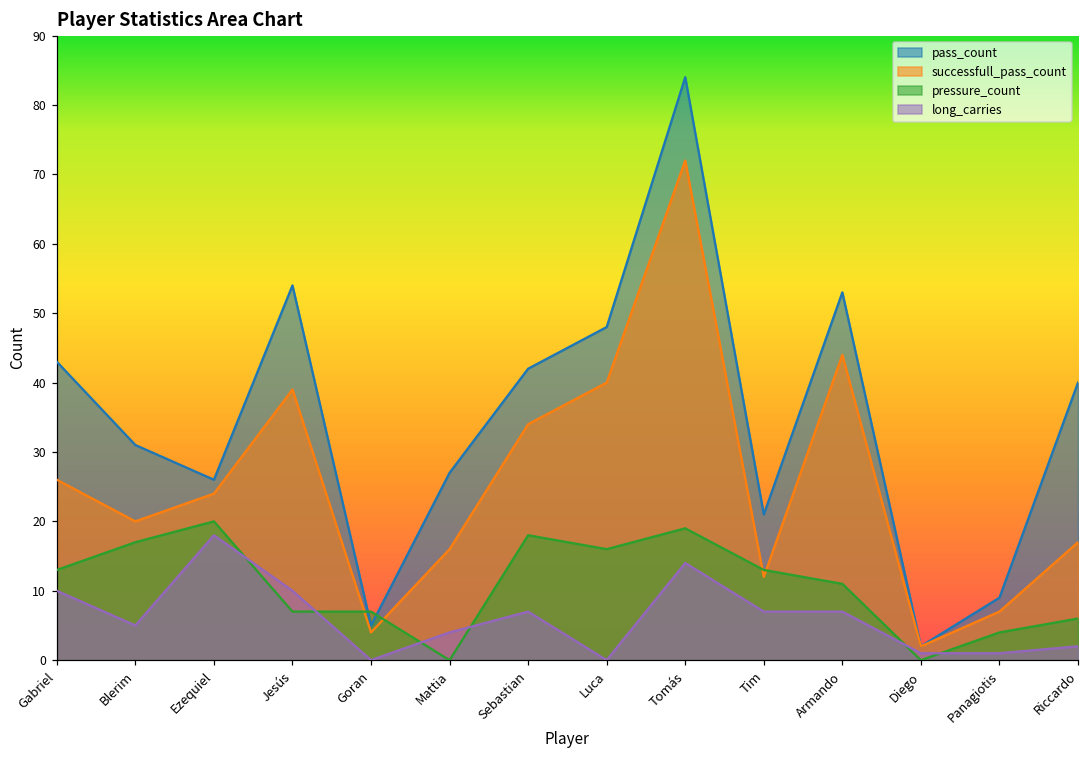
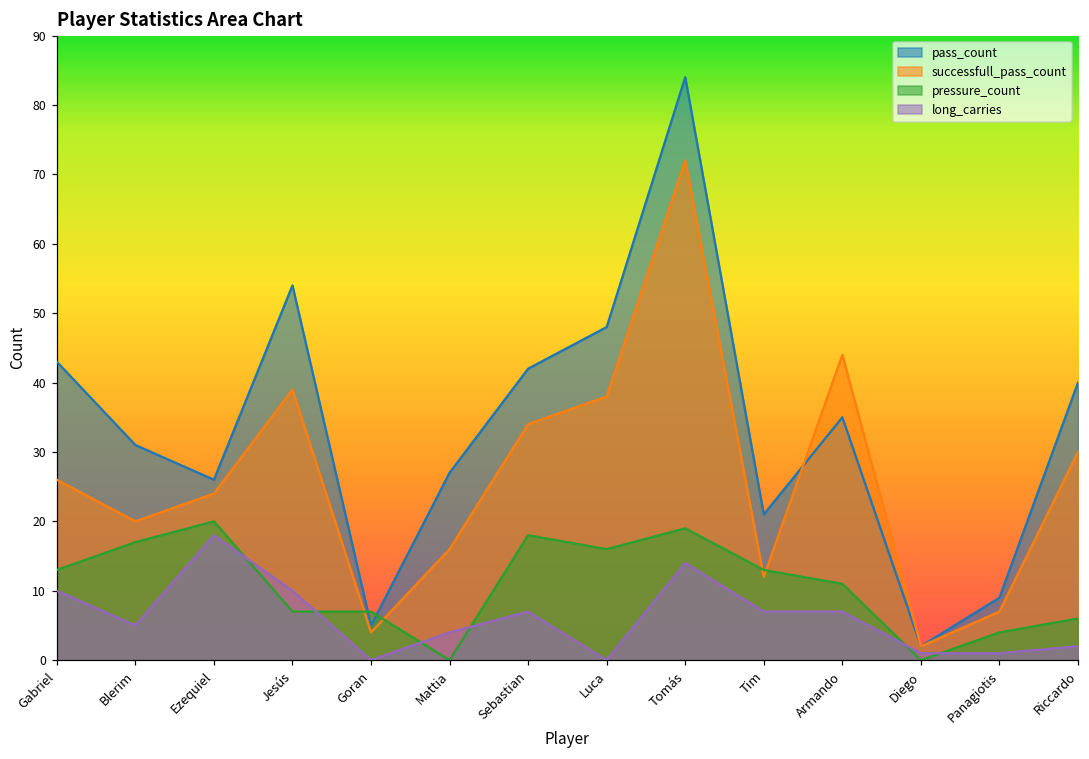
  {
    "pass_count": {
      "Gabriel": 43,
      "Blerim": 31,
      "Ezequiel": 26,
      "Jesús": 54,
      "Goran": 5,
      "Mattia": 27,
      "Sebastian": 42,
      "Luca": 48,
      "Tomás": 84,
      "Tim": 21,
-     "Armando": 53,
+     "Armando": 35,
      "Panagiotis": 9,
      "Riccardo": 40
    },
    "successfull_pass_count": {
      "Gabriel": 26,
      "Blerim": 20,
      "Ezequiel": 24,
      "Jesús": 39,
      "Goran": 4,
      "Mattia": 16,
      "Sebastian": 34,
-     "Luca": 40,
+     "Luca": 38,
      "Tomás": 72,
      "Tim": 12,
      "Armando": 44,
      "Panagiotis": 7,
-     "Riccardo": 17
+     "Riccardo": 30
    },
    "pressure_count": {
      "Gabriel": 13,
      "Blerim": 17,
      "Ezequiel": 20,
      "Jesús": 7,
      "Goran": 7,
      "Mattia": 0,
      "Sebastian": 18,
      "Luca": 16,
      "Tomás": 19,
      "Tim": 13,
      "Armando": 11,
      "Diego": 0,
      "Panagiotis": 4,
      "Riccardo": 6
    },
    "long_carries": {
      "Gabriel": 10,
      "Blerim": 5,
      "Ezequiel": 18,
      "Jesús": 10,
      "Goran": 0,
      "Mattia": 4,
      "Sebastian": 7,
      "Luca": 0,
      "Tomás": 14,
      "Tim": 7,
      "Armando": 7,
      "Diego": 1,
      "Panagiotis": 1,
      "Riccardo": 2
    }
  }
